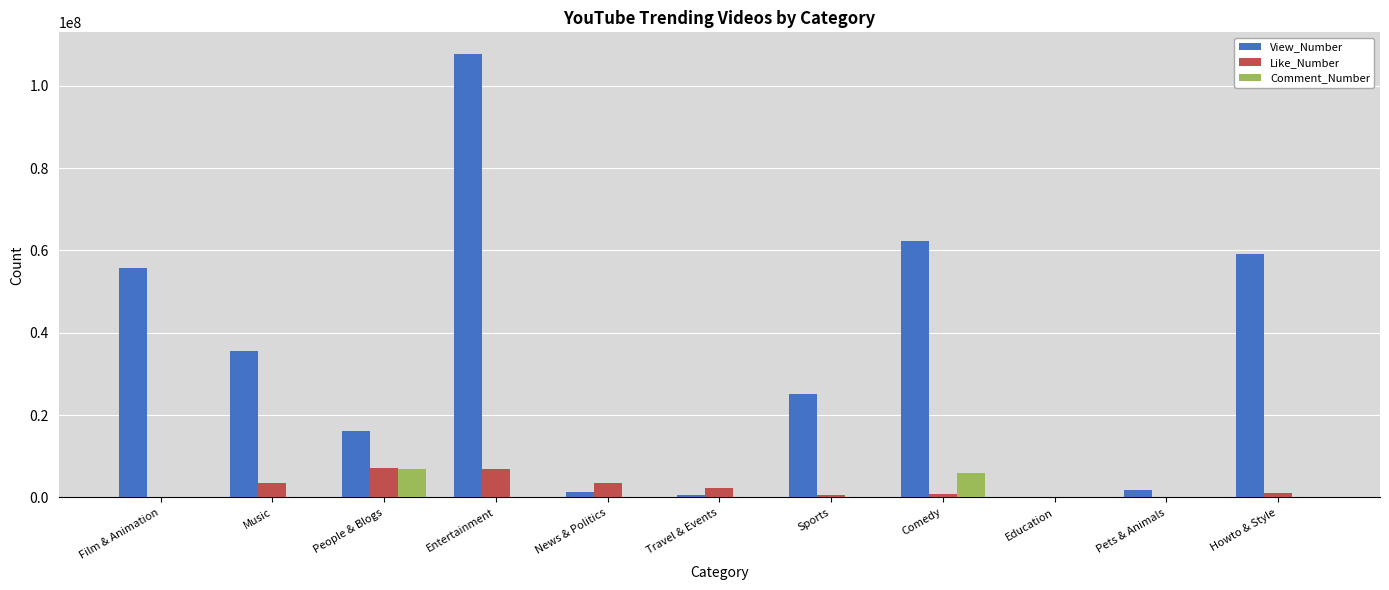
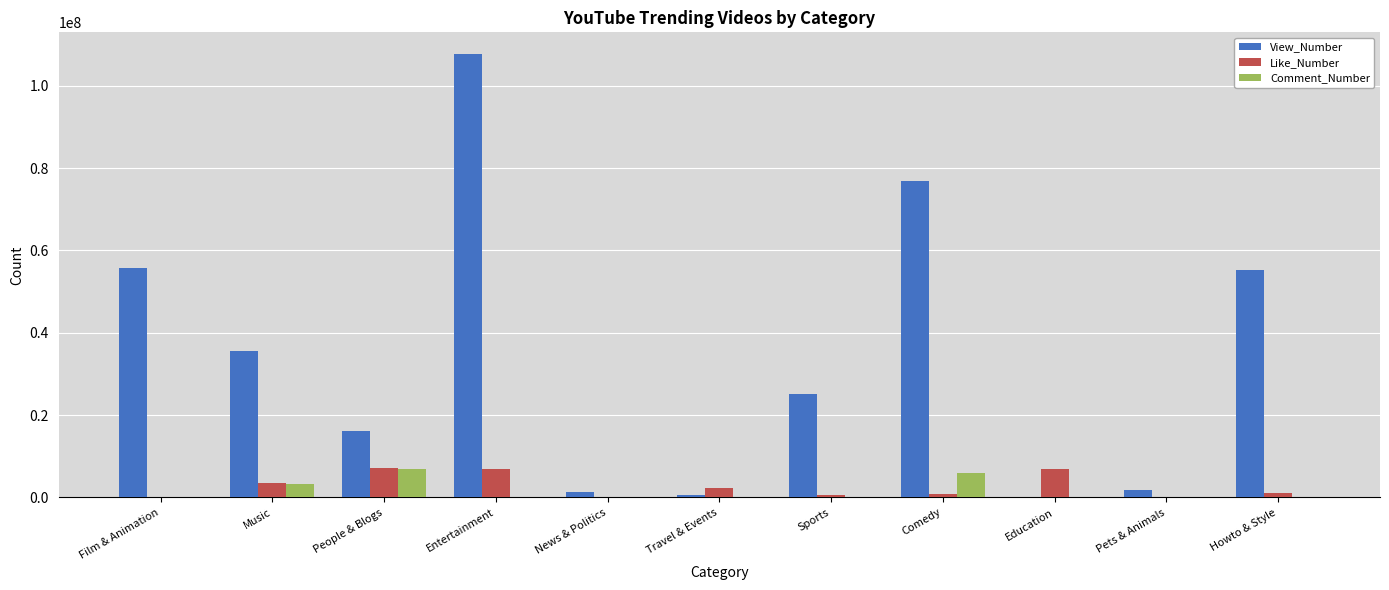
  {
    "View_Number": {
      "Film & Animation": 56000000,
      "Music": 35000000,
      "People & Blogs": 16000000,
      "Entertainment": 108000000,
      "News & Politics": 1000000,
      "Sports": 25000000,
-     "Comedy": 62000000,
+     "Comedy": 77000000,
      "Pets & Animals": 2000000,
-     "Howto & Style": 59000000
+     "Howto & Style": 55000000
    },
    "Like_Number": {
      "Music": 3000000,
      "People & Blogs": 7000000,
      "Entertainment": 7000000,
-     "News & Politics": 3000000,
+     "News & Politics": 0,
      "Travel & Events": 2000000,
      "Sports": 1000000,
      "Comedy": 1000000,
-     "Education": 0,
+     "Education": 7000000,
      "Howto & Style": 1000000
    },
    "Comment_Number": {
-     "Music": 0,
+     "Music": 3000000,
      "People & Blogs": 7000000,
      "Comedy": 6000000
    }
  }
